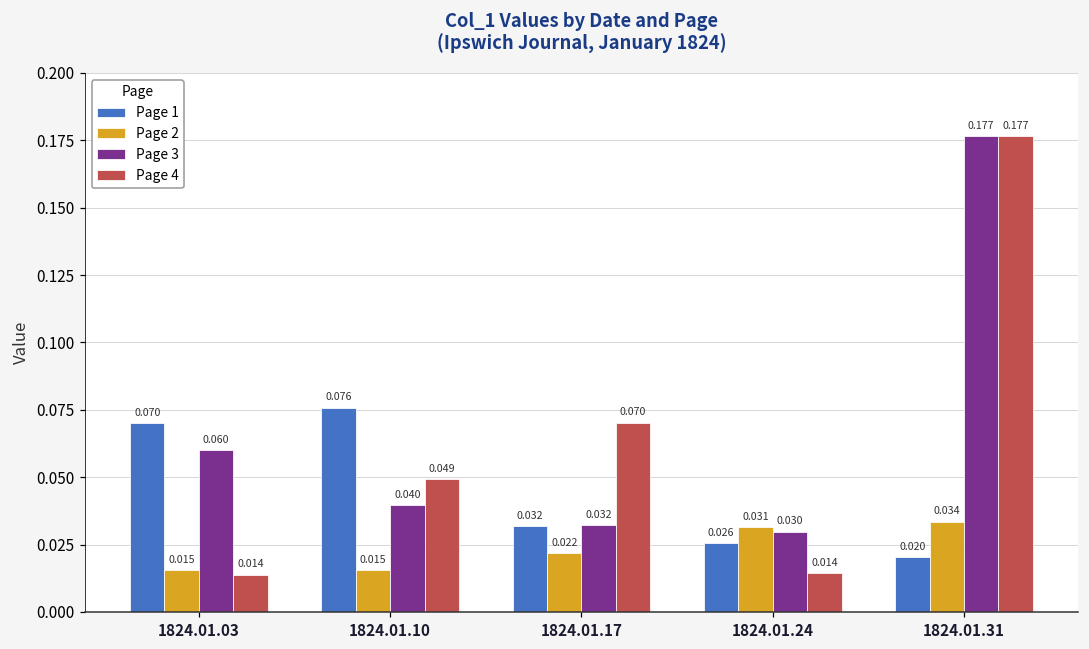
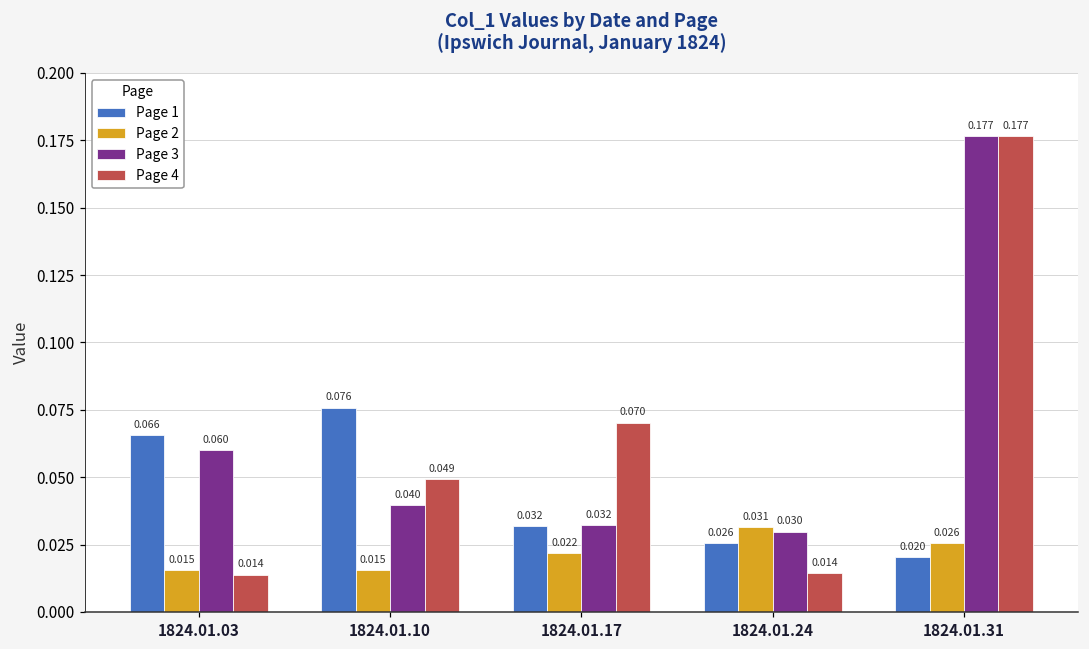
  {
    "Page 1": {
-     "1824.01.03": 0.070,
+     "1824.01.03": 0.066,
      "1824.01.10": 0.076,
      "1824.01.17": 0.032,
      "1824.01.24": 0.026,
      "1824.01.31": 0.020
    },
    "Page 2": {
      "1824.01.03": 0.015,
      "1824.01.10": 0.015,
      "1824.01.17": 0.022,
      "1824.01.24": 0.031,
-     "1824.01.31": 0.034
+     "1824.01.31": 0.026
    },
    "Page 3": {
      "1824.01.03": 0.060,
      "1824.01.10": 0.040,
      "1824.01.17": 0.032,
      "1824.01.24": 0.030,
      "1824.01.31": 0.177
    },
    "Page 4": {
      "1824.01.03": 0.014,
      "1824.01.10": 0.049,
      "1824.01.17": 0.070,
      "1824.01.24": 0.014,
      "1824.01.31": 0.177
    }
  }
